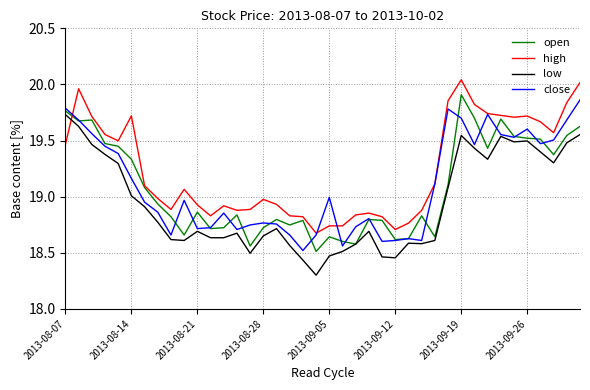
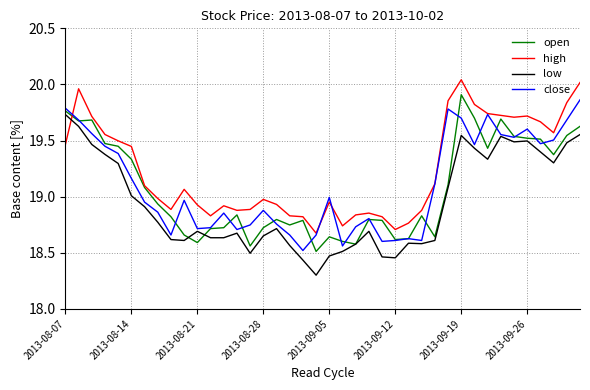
  {
    "open": {
      "2013-08-07": 19.76,
      "2013-08-14": 19.33,
-     "2013-08-21": 18.86,
+     "2013-08-21": 18.59,
      "2013-08-28": 18.72,
      "2013-09-05": 18.64,
      "2013-09-19": 19.91,
      "2013-09-26": 19.52
    },
    "high": {
      "2013-08-07": 19.47,
-     "2013-08-14": 19.72,
+     "2013-08-14": 19.45,
      "2013-08-21": 18.93,
      "2013-08-28": 18.98,
-     "2013-09-05": 18.74,
+     "2013-09-05": 18.95,
      "2013-09-12": 18.71,
      "2013-09-19": 20.04,
      "2013-09-26": 19.72
    },
    "low": {
      "2013-08-07": 19.73,
      "2013-08-14": 19.01,
      "2013-08-21": 18.69,
      "2013-08-28": 18.65,
      "2013-09-05": 18.47,
      "2013-09-12": 18.45,
      "2013-09-19": 19.55,
      "2013-09-26": 19.50
    },
    "close": {
      "2013-08-07": 19.79,
      "2013-08-14": 19.16,
      "2013-08-21": 18.72,
-     "2013-08-28": 18.77,
+     "2013-08-28": 18.88,
      "2013-09-05": 18.99,
      "2013-09-19": 19.70,
      "2013-09-26": 19.60
    }
  }
